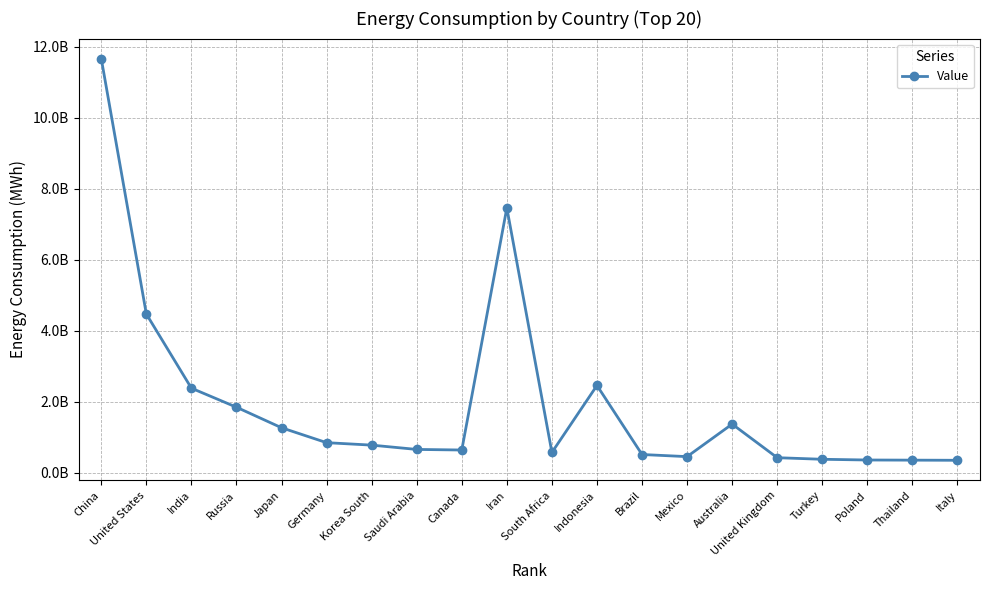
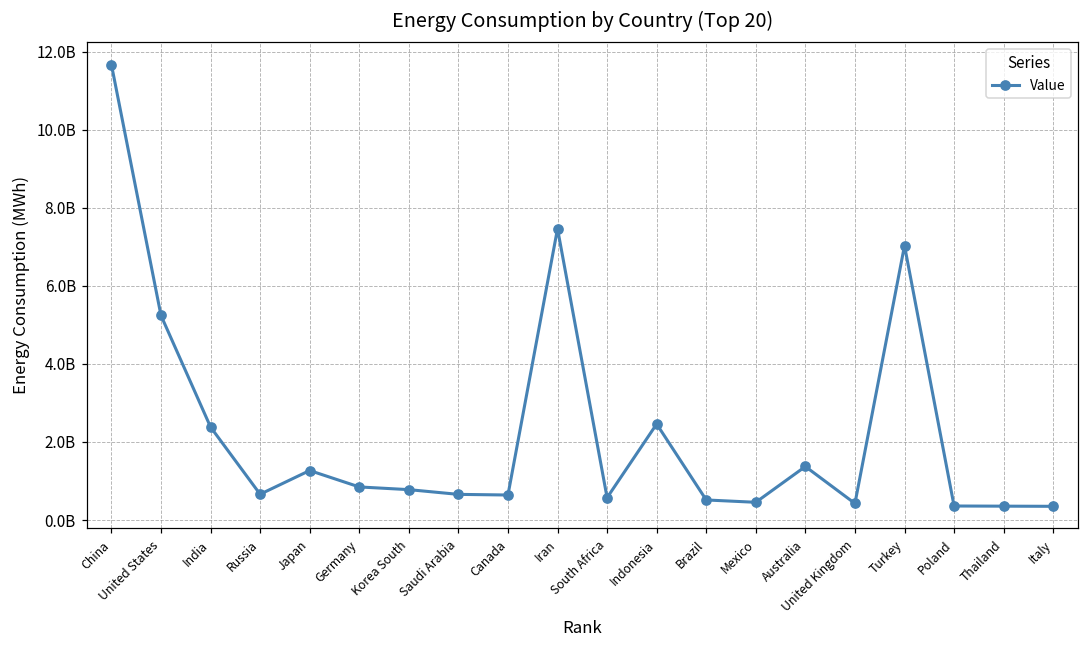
  {
    "China": 11700000000,
-   "United States": 4500000000,
+   "United States": 5200000000,
    "India": 2400000000,
-   "Russia": 1800000000,
+   "Russia": 700000000,
    "Japan": 1300000000,
    "Germany": 800000000,
    "Korea South": 800000000,
    "Saudi Arabia": 700000000,
    "Canada": 600000000,
    "Iran": 7500000000,
    "South Africa": 600000000,
    "Indonesia": 2500000000,
    "Brazil": 500000000,
    "Mexico": 500000000,
    "Australia": 1400000000,
    "United Kingdom": 400000000,
-   "Turkey": 400000000,
+   "Turkey": 7000000000,
    "Poland": 400000000,
    "Thailand": 400000000,
    "Italy": 400000000
  }
